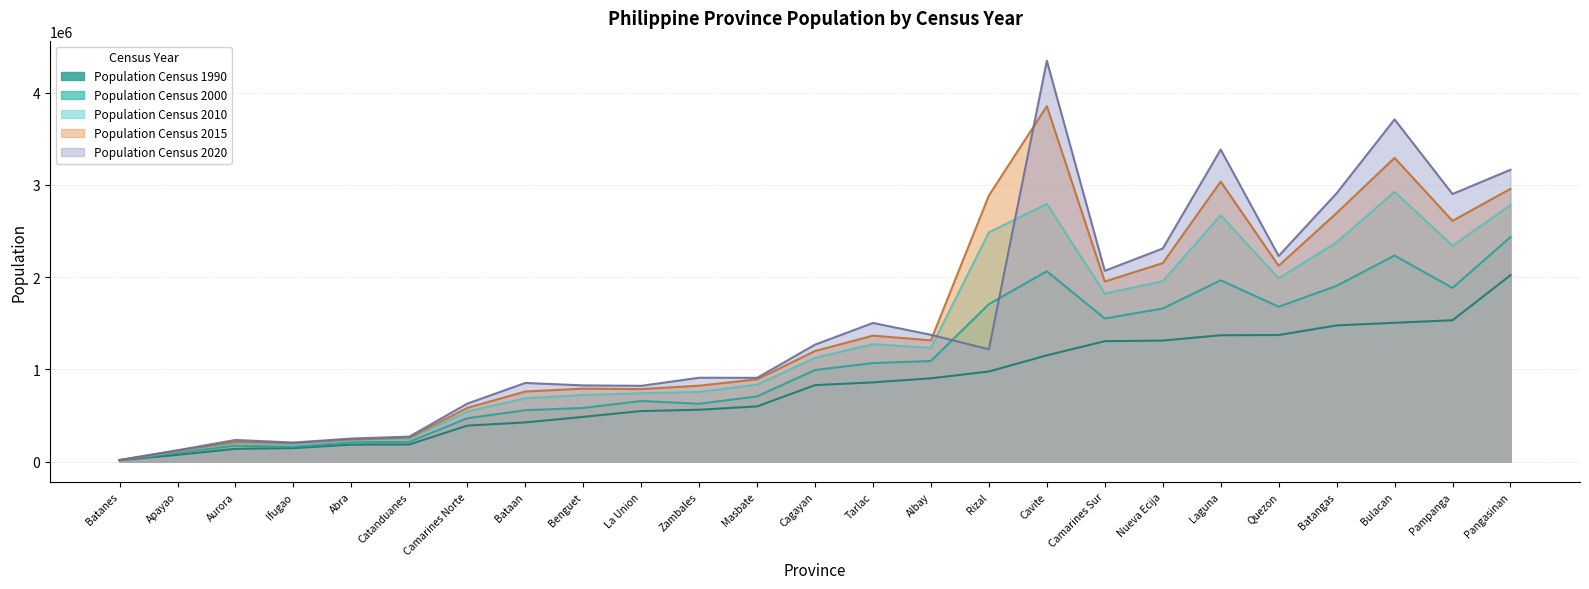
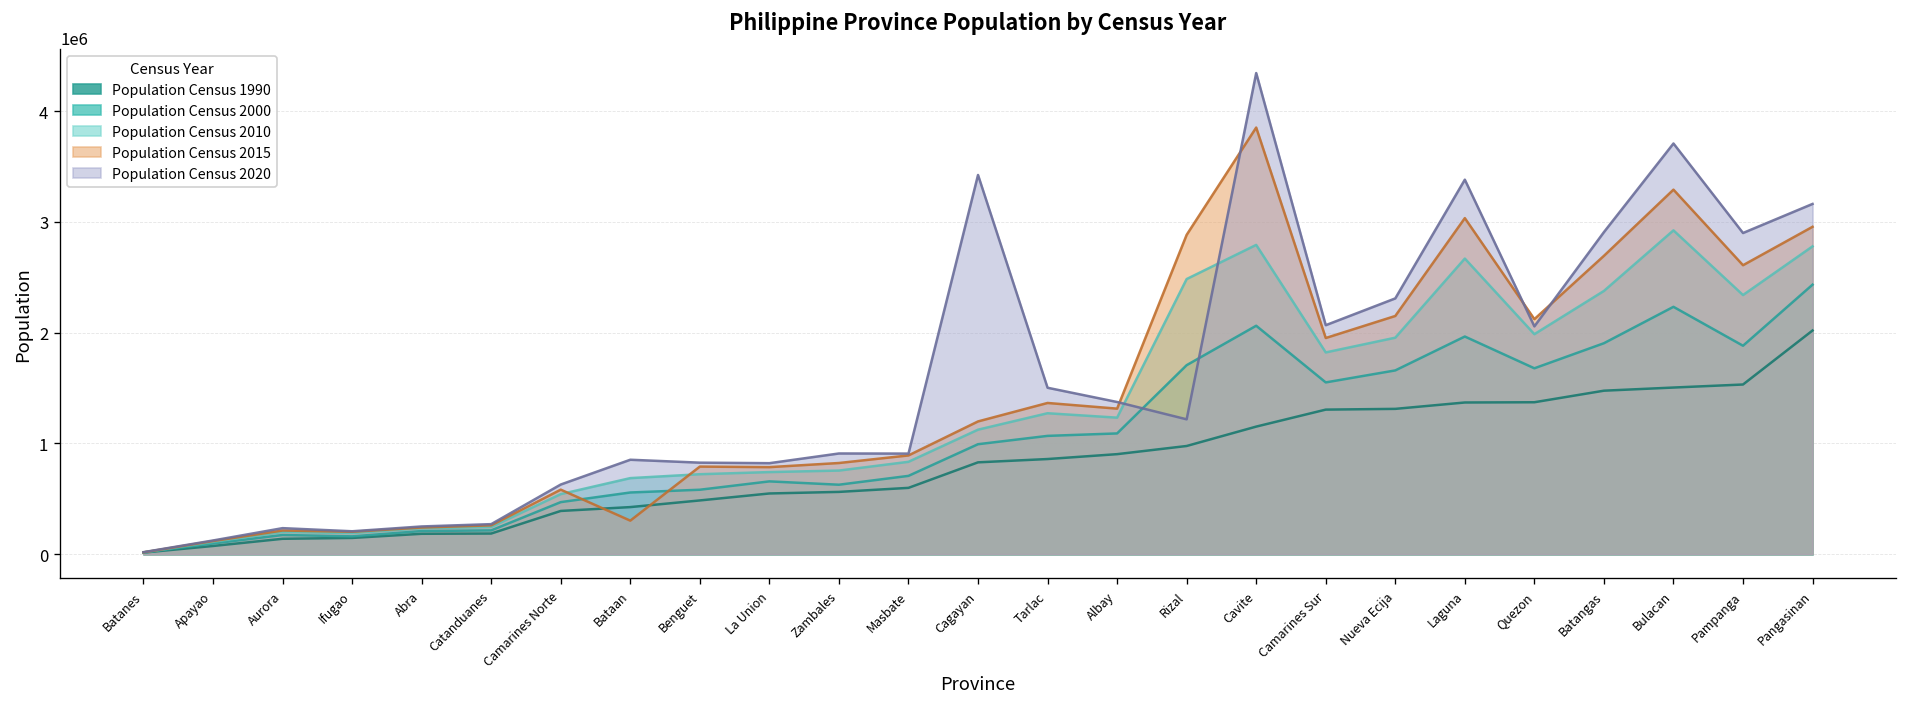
  {
    "Population Census 2010": {
      "Camarines Norte": 500000,
      "Bataan": 700000,
      "Benguet": 700000,
      "La Union": 700000,
      "Zambales": 800000,
      "Masbate": 800000,
      "Cagayan": 1100000,
      "Tarlac": 1300000,
      "Albay": 1200000,
      "Rizal": 2500000,
      "Cavite": 2800000,
      "Camarines Sur": 1800000,
      "Nueva Ecija": 2000000,
      "Laguna": 2700000,
      "Quezon": 2000000,
      "Batangas": 2400000,
      "Bulacan": 2900000,
      "Pampanga": 2300000,
      "Pangasinan": 2800000
    },
    "Population Census 2015": {
      "Camarines Norte": 600000,
-     "Bataan": 800000,
+     "Bataan": 300000,
      "Benguet": 800000,
      "La Union": 800000,
      "Zambales": 800000,
      "Cagayan": 1200000,
      "Tarlac": 1400000,
      "Albay": 1300000,
      "Rizal": 2900000,
      "Cavite": 3900000,
      "Camarines Sur": 2000000,
      "Nueva Ecija": 2200000,
      "Laguna": 3000000,
      "Quezon": 2100000,
      "Batangas": 2700000,
      "Bulacan": 3300000,
      "Pampanga": 2600000,
      "Pangasinan": 3000000
    },
    "Population Census 2020": {
      "Camarines Norte": 600000,
      "Bataan": 900000,
      "Benguet": 800000,
      "La Union": 800000,
      "Zambales": 900000,
-     "Cagayan": 1300000,
+     "Cagayan": 3400000,
      "Tarlac": 1500000,
      "Albay": 1400000,
      "Rizal": 1200000,
      "Cavite": 4300000,
      "Camarines Sur": 2100000,
      "Nueva Ecija": 2300000,
      "Laguna": 3400000,
-     "Quezon": 2200000,
+     "Quezon": 2100000,
      "Batangas": 2900000,
      "Bulacan": 3700000,
      "Pampanga": 2900000,
      "Pangasinan": 3200000
    }
  }
